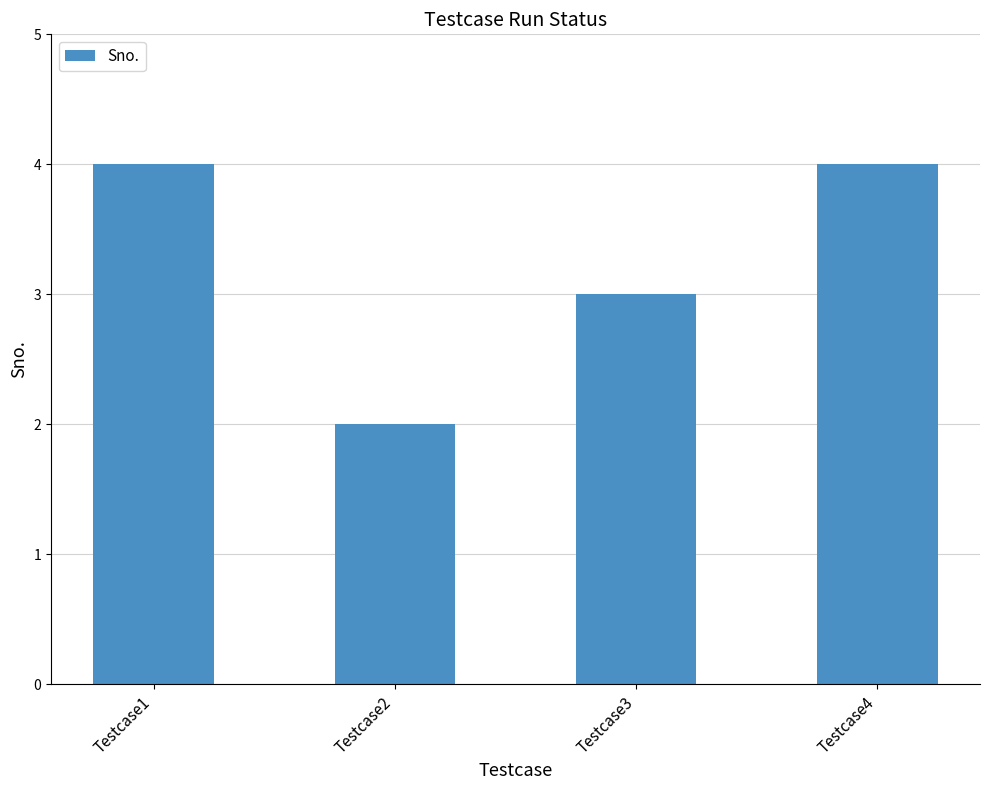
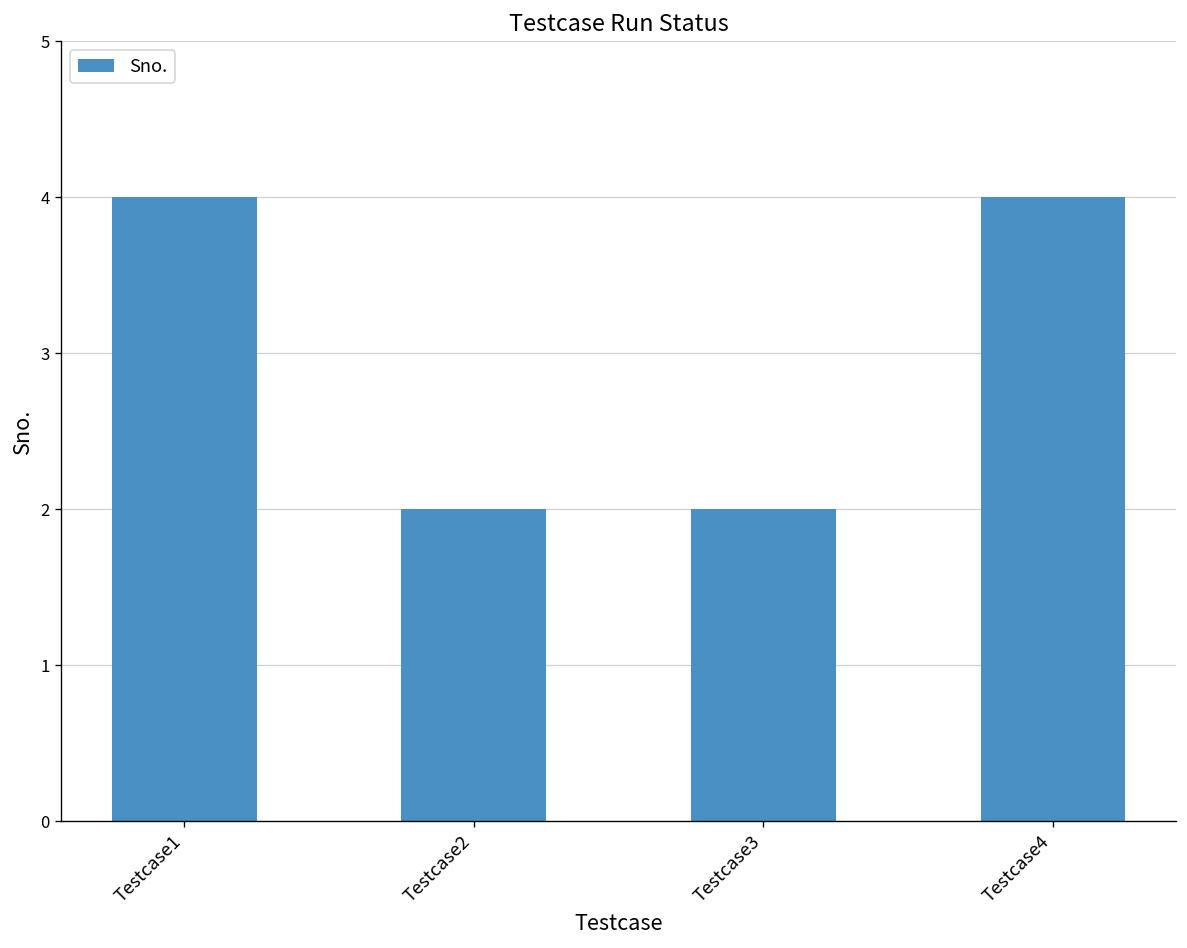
  {
    "Testcase1": 4,
    "Testcase2": 2,
-   "Testcase3": 3,
+   "Testcase3": 2,
    "Testcase4": 4
  }
